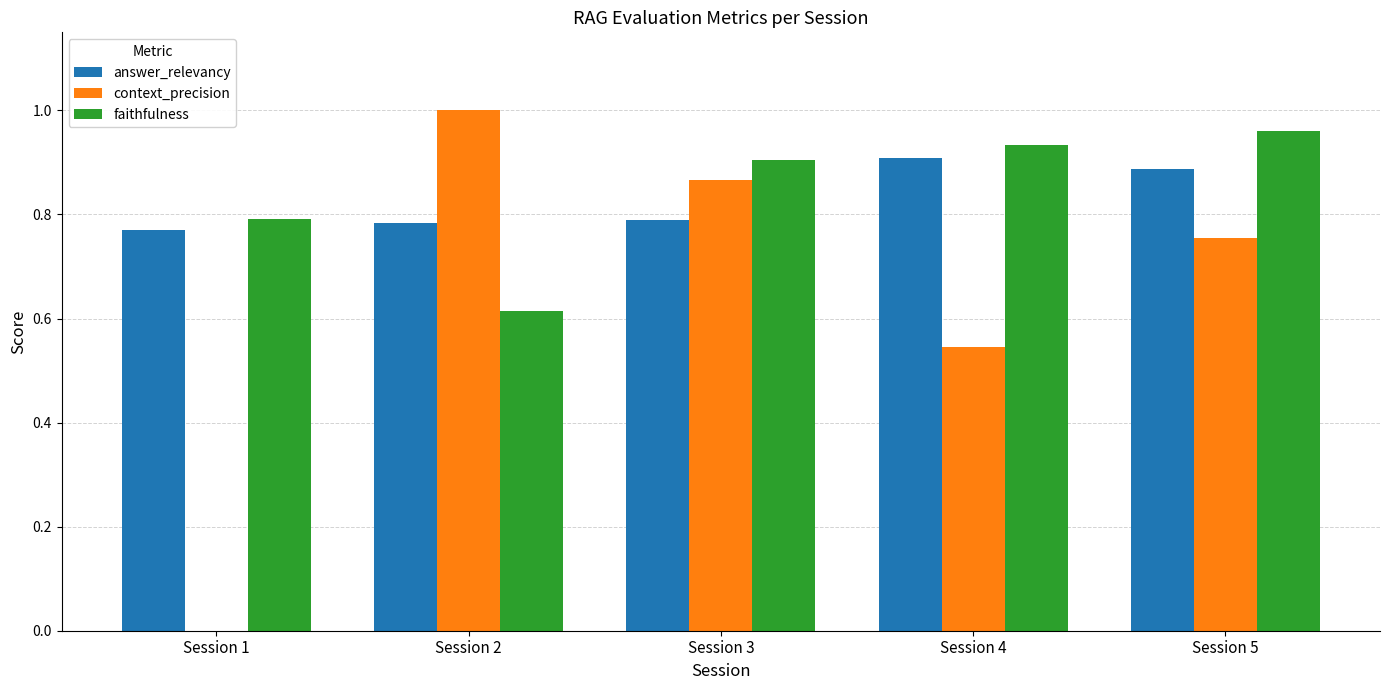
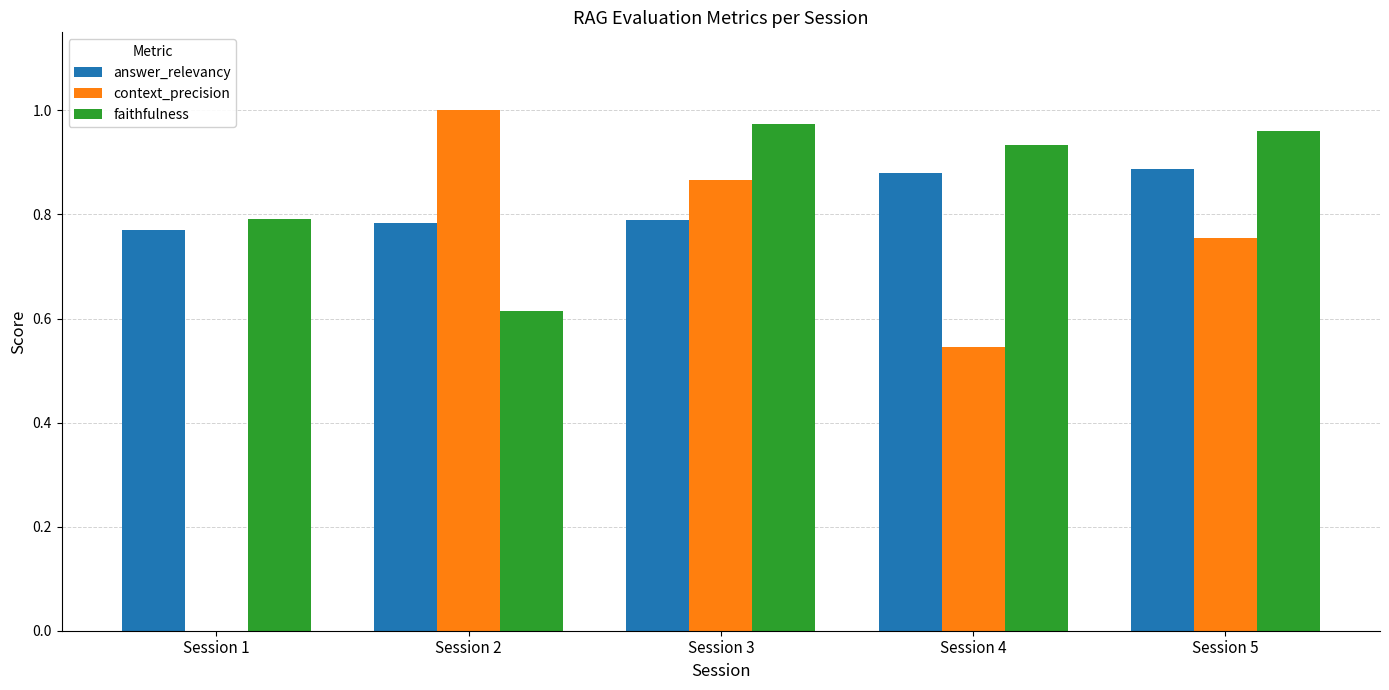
  {
    "answer_relevancy": {
      "Session 1": 0.77,
      "Session 2": 0.78,
      "Session 3": 0.79,
-     "Session 4": 0.91,
+     "Session 4": 0.88,
      "Session 5": 0.89
    },
    "context_precision": {
      "Session 1": 0.00,
      "Session 2": 1.00,
      "Session 3": 0.87,
      "Session 4": 0.55,
      "Session 5": 0.76
    },
    "faithfulness": {
      "Session 1": 0.79,
      "Session 2": 0.62,
-     "Session 3": 0.90,
+     "Session 3": 0.97,
      "Session 4": 0.93,
      "Session 5": 0.96
    }
  }
